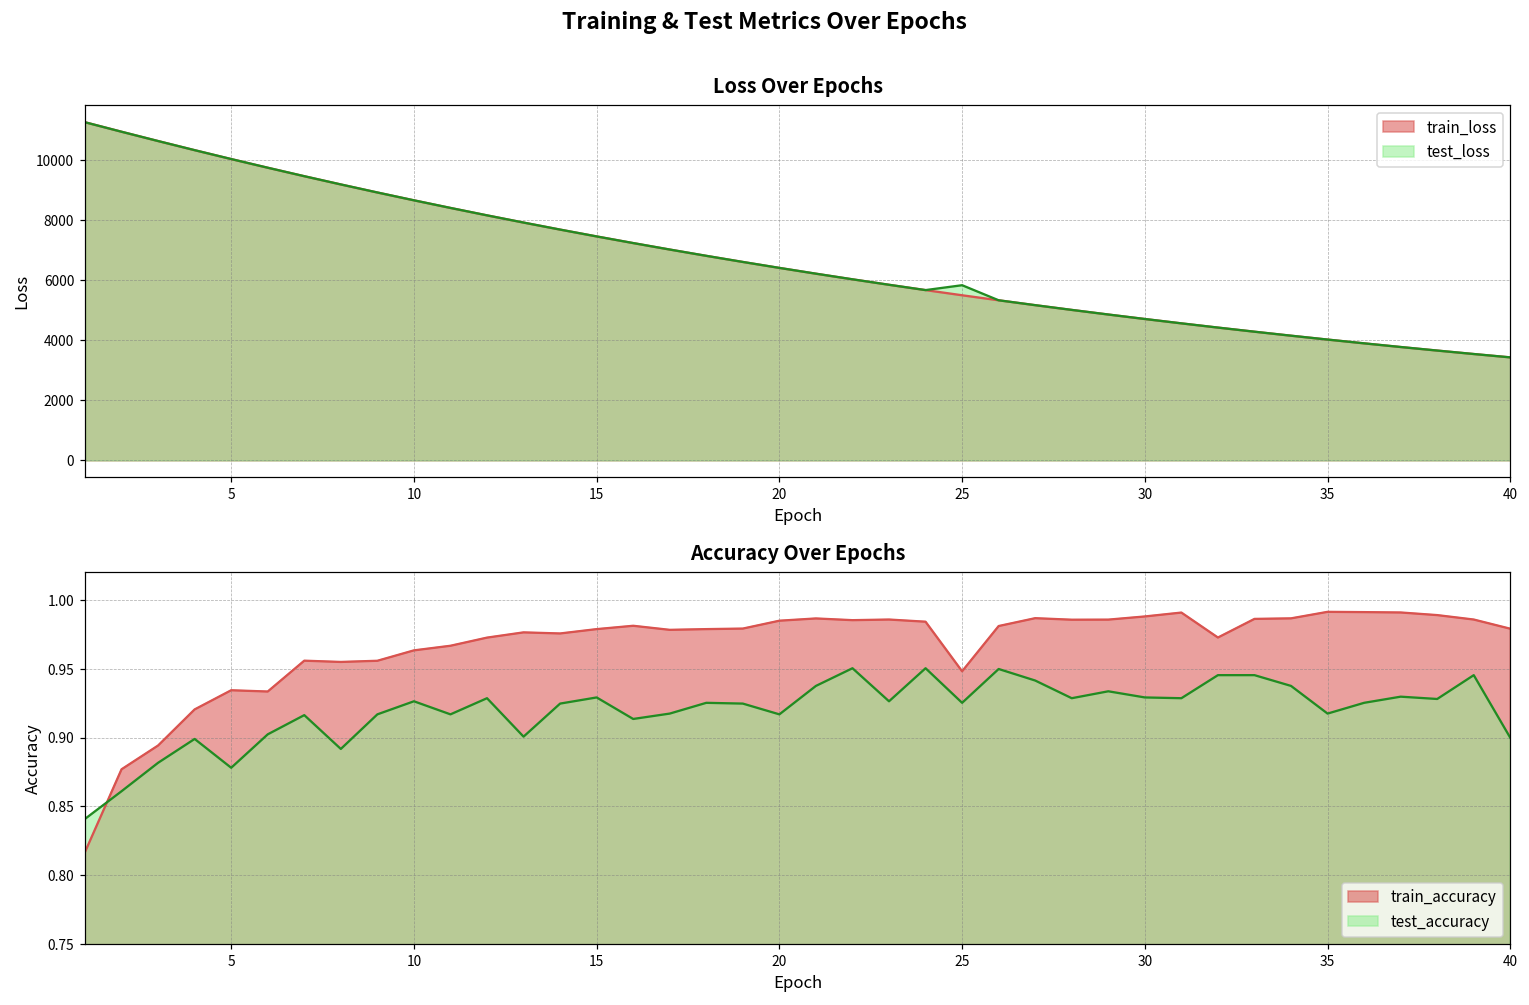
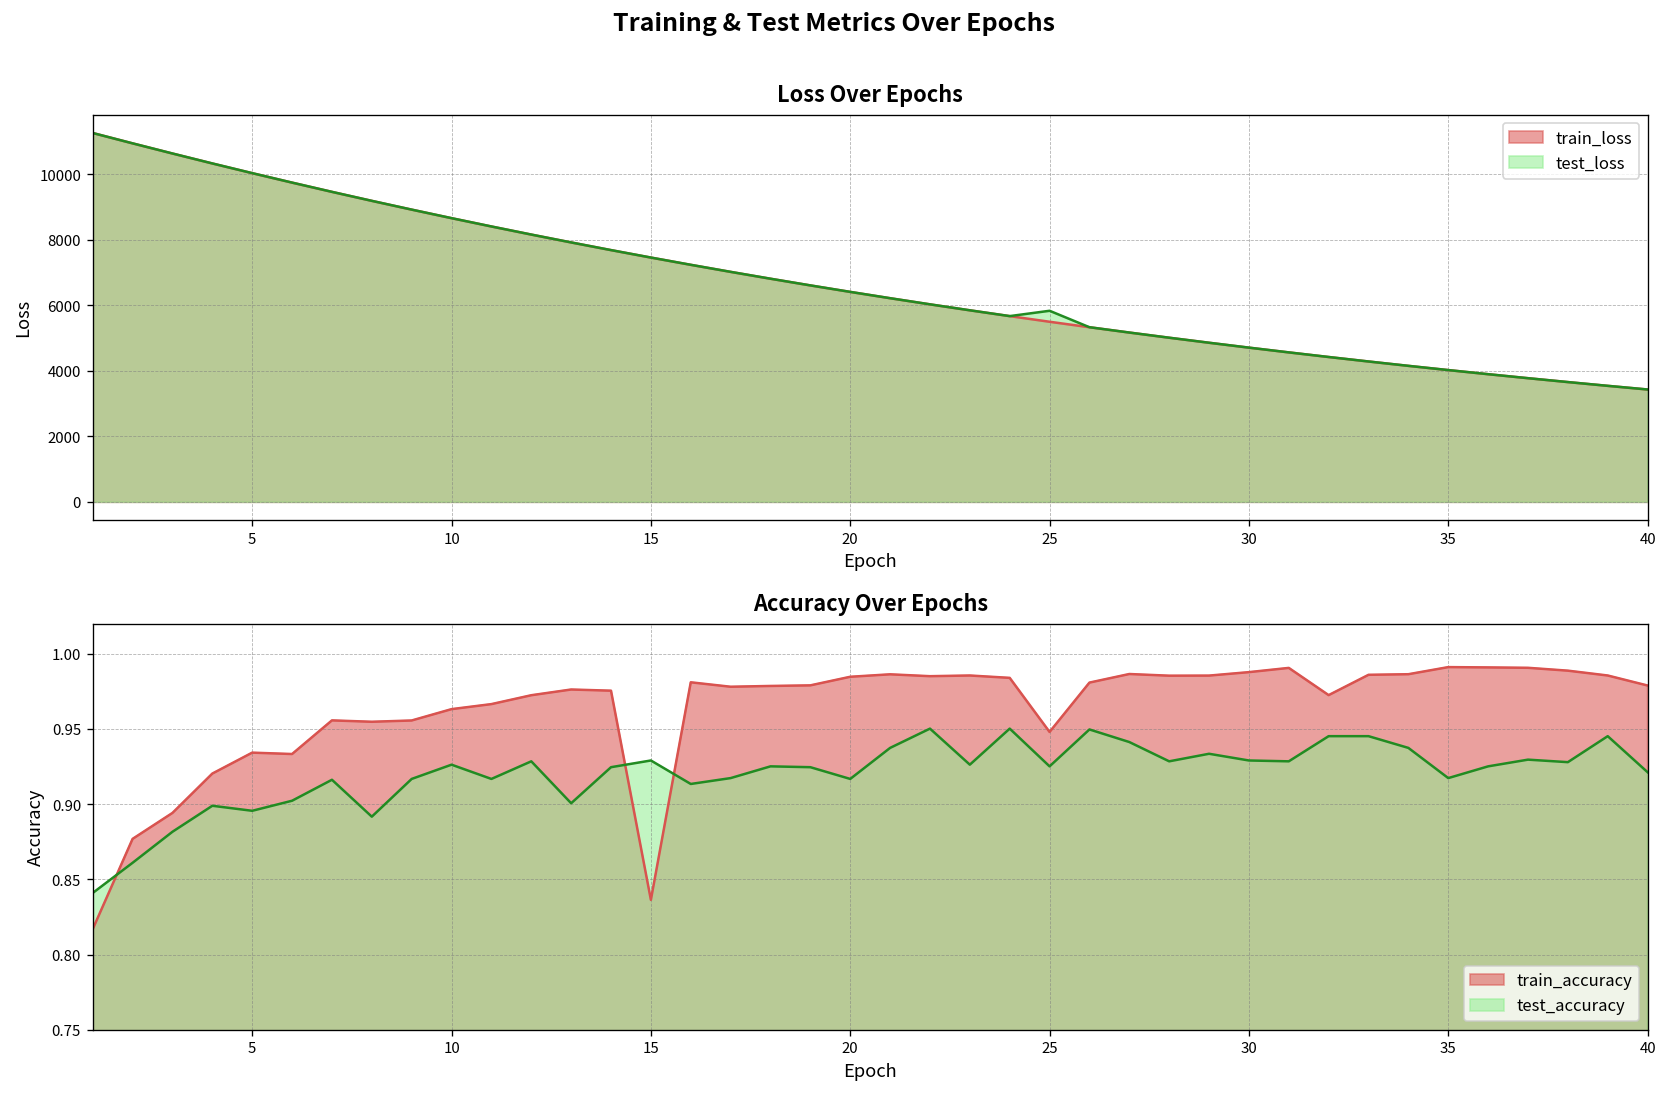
  {
    "Loss Over Epochs": {
      "train_loss": {
        "25": 5500
      },
      "test_loss": {
        "25": 5800
      }
    },
    "Accuracy Over Epochs": {
      "train_accuracy": {
        "5": 0.934,
        "10": 0.963,
-       "15": 0.979,
+       "15": 0.836,
        "20": 0.985,
        "25": 0.948,
        "30": 0.988,
        "35": 0.991,
        "40": 0.979
      },
      "test_accuracy": {
-       "5": 0.878,
+       "5": 0.896,
        "10": 0.926,
        "15": 0.929,
        "20": 0.917,
        "25": 0.925,
        "30": 0.929,
        "35": 0.917,
-       "40": 0.900
+       "40": 0.921
      }
    }
  }
